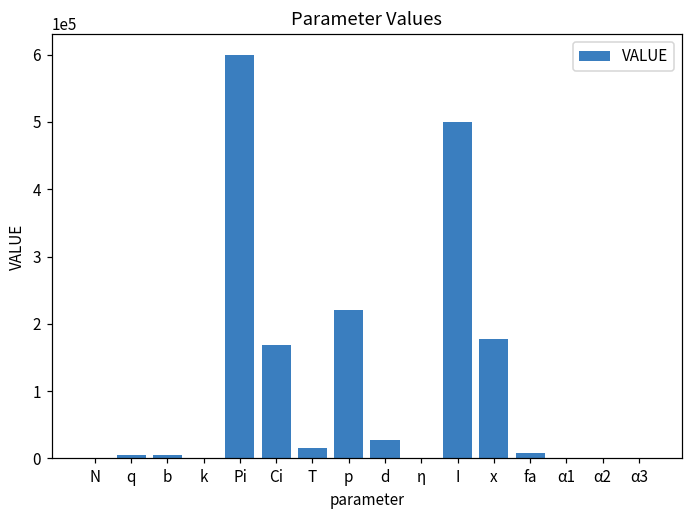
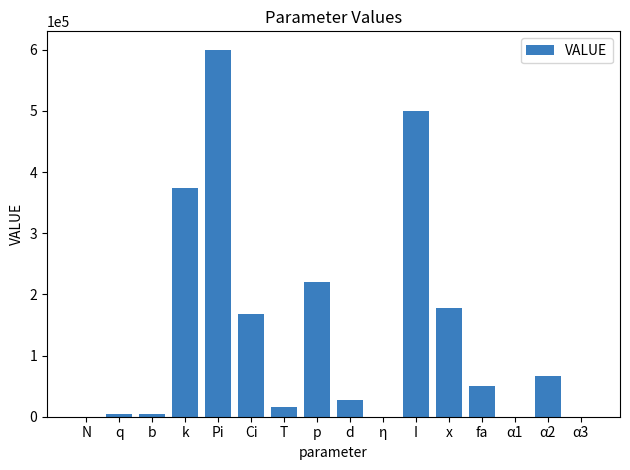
  {
    "q": 10000,
    "b": 10000,
-   "k": 0,
+   "k": 370000,
    "Pi": 600000,
    "Ci": 170000,
    "T": 20000,
    "p": 220000,
    "d": 30000,
    "I": 500000,
    "x": 180000,
-   "fa": 10000,
-   "α2": 0
+   "fa": 50000,
+   "α2": 70000
  }
